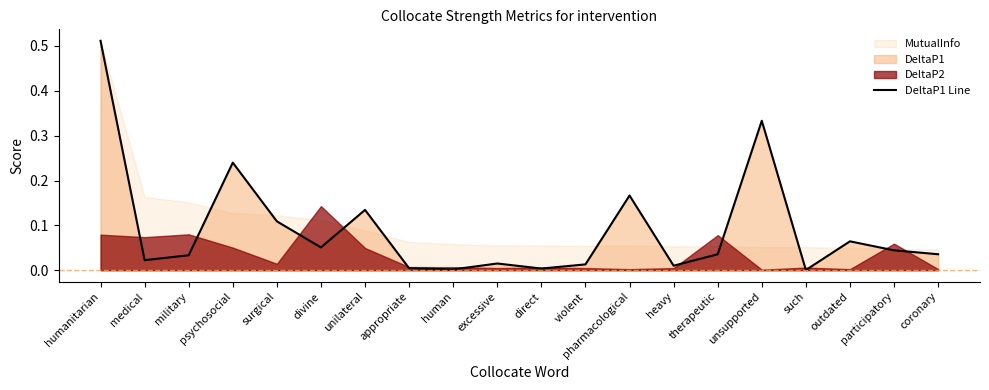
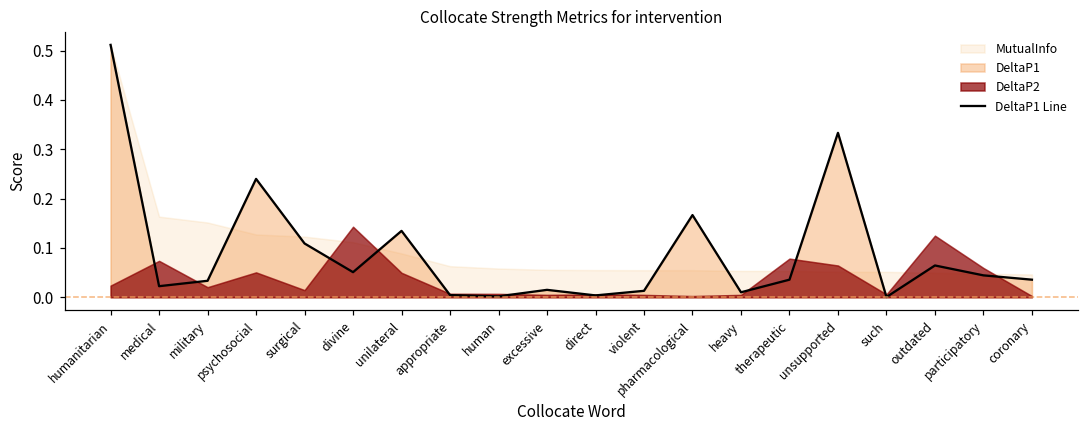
  {
    "DeltaP2": {
-     "humanitarian": 0.08,
+     "humanitarian": 0.02,
      "medical": 0.07,
-     "military": 0.08,
+     "military": 0.02,
      "psychosocial": 0.05,
      "surgical": 0.01,
      "divine": 0.14,
      "unilateral": 0.05,
      "therapeutic": 0.08,
-     "unsupported": 0.00,
-     "outdated": 0.00,
+     "unsupported": 0.06,
+     "outdated": 0.12,
      "participatory": 0.06
    }
  }
